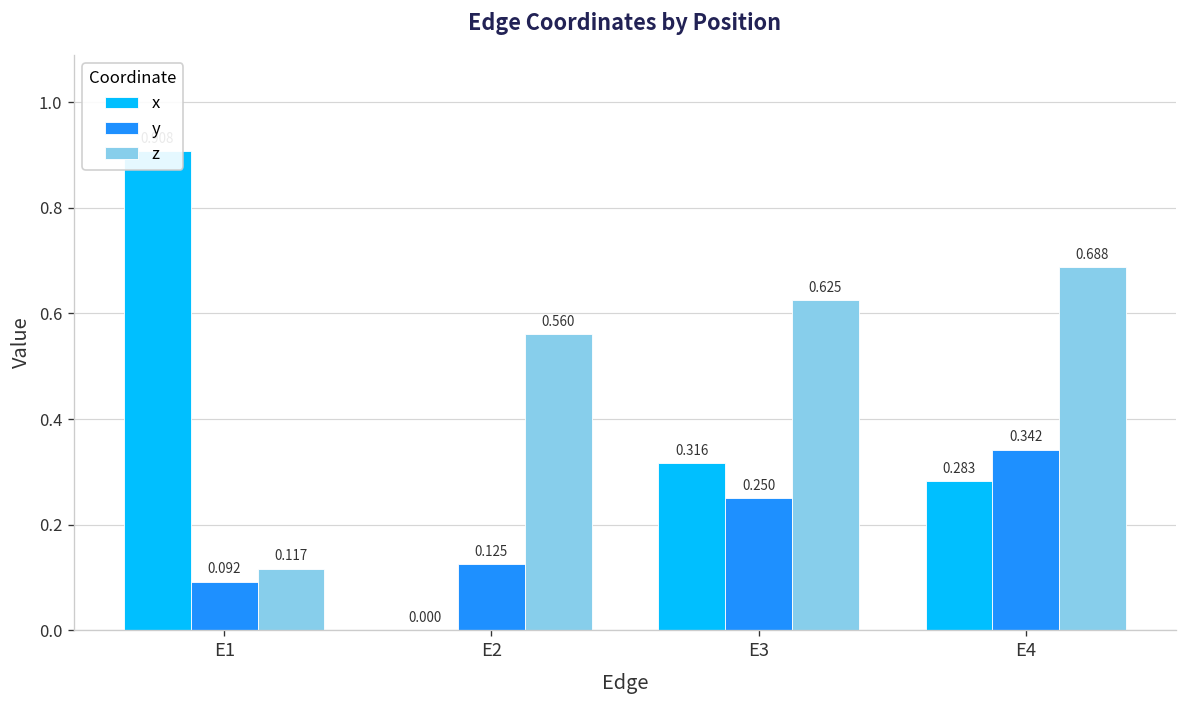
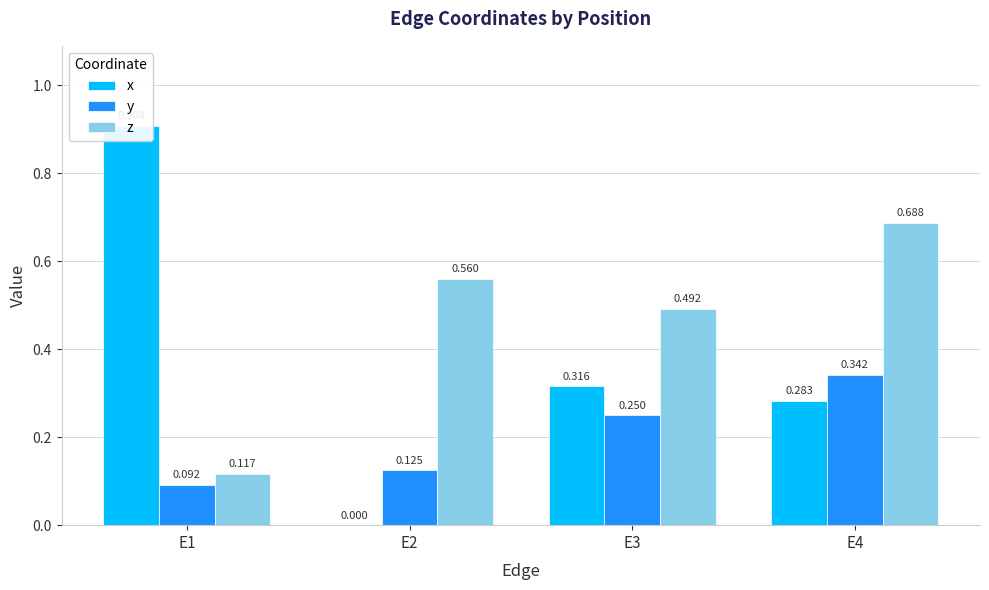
  {
    "z": {
      "E1": 0.117,
      "E2": 0.560,
-     "E3": 0.625,
+     "E3": 0.492,
      "E4": 0.688
    }
  }
